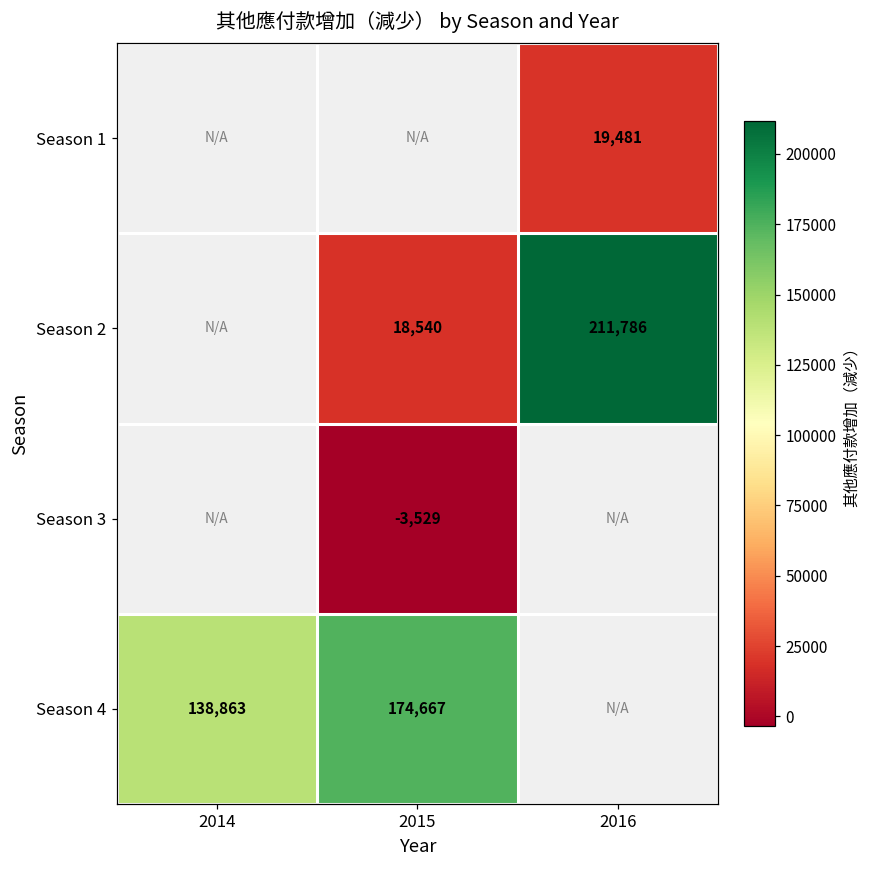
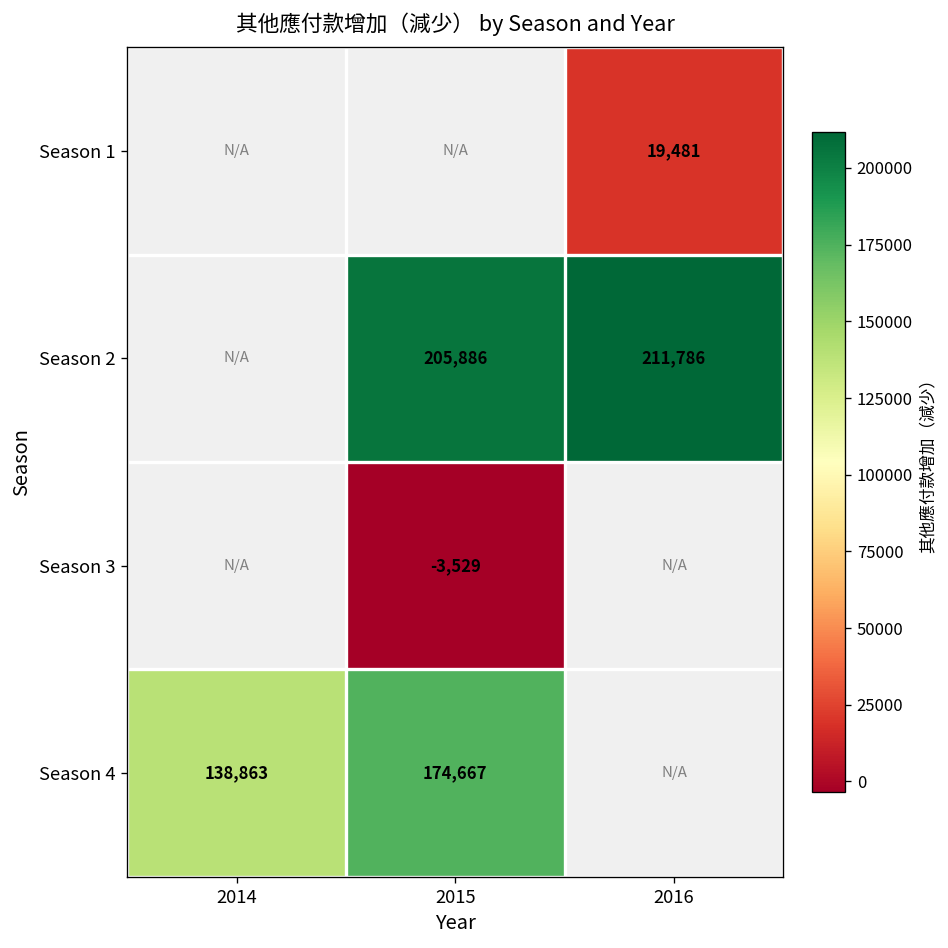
  {
    "Season 1": {
      "2016": "19,481"
    },
    "Season 2": {
-     "2015": "18,540",
+     "2015": "205,886",
      "2016": "211,786"
    },
    "Season 3": {
      "2015": "-3,529"
    },
    "Season 4": {
      "2014": "138,863",
      "2015": "174,667"
    }
  }
